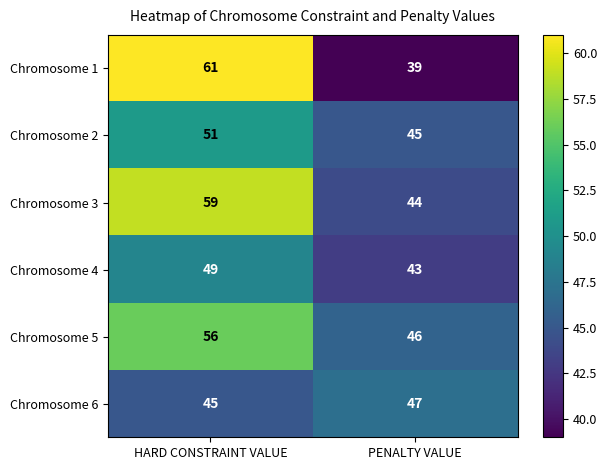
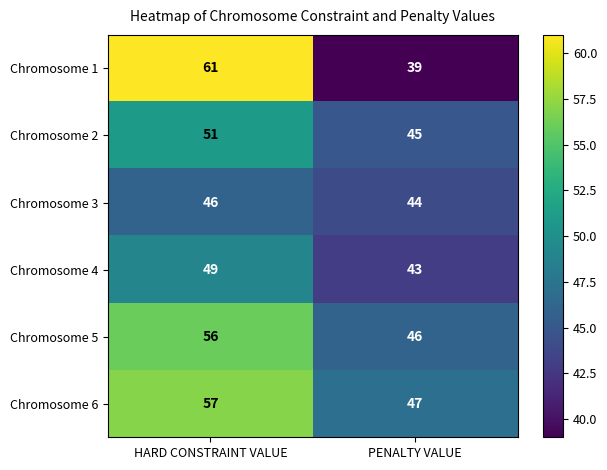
  {
    "Chromosome 1": {
      "HARD CONSTRAINT VALUE": 61,
      "PENALTY VALUE": 39
    },
    "Chromosome 2": {
      "HARD CONSTRAINT VALUE": 51,
      "PENALTY VALUE": 45
    },
    "Chromosome 3": {
-     "HARD CONSTRAINT VALUE": 59,
+     "HARD CONSTRAINT VALUE": 46,
      "PENALTY VALUE": 44
    },
    "Chromosome 4": {
      "HARD CONSTRAINT VALUE": 49,
      "PENALTY VALUE": 43
    },
    "Chromosome 5": {
      "HARD CONSTRAINT VALUE": 56,
      "PENALTY VALUE": 46
    },
    "Chromosome 6": {
-     "HARD CONSTRAINT VALUE": 45,
+     "HARD CONSTRAINT VALUE": 57,
      "PENALTY VALUE": 47
    }
  }
